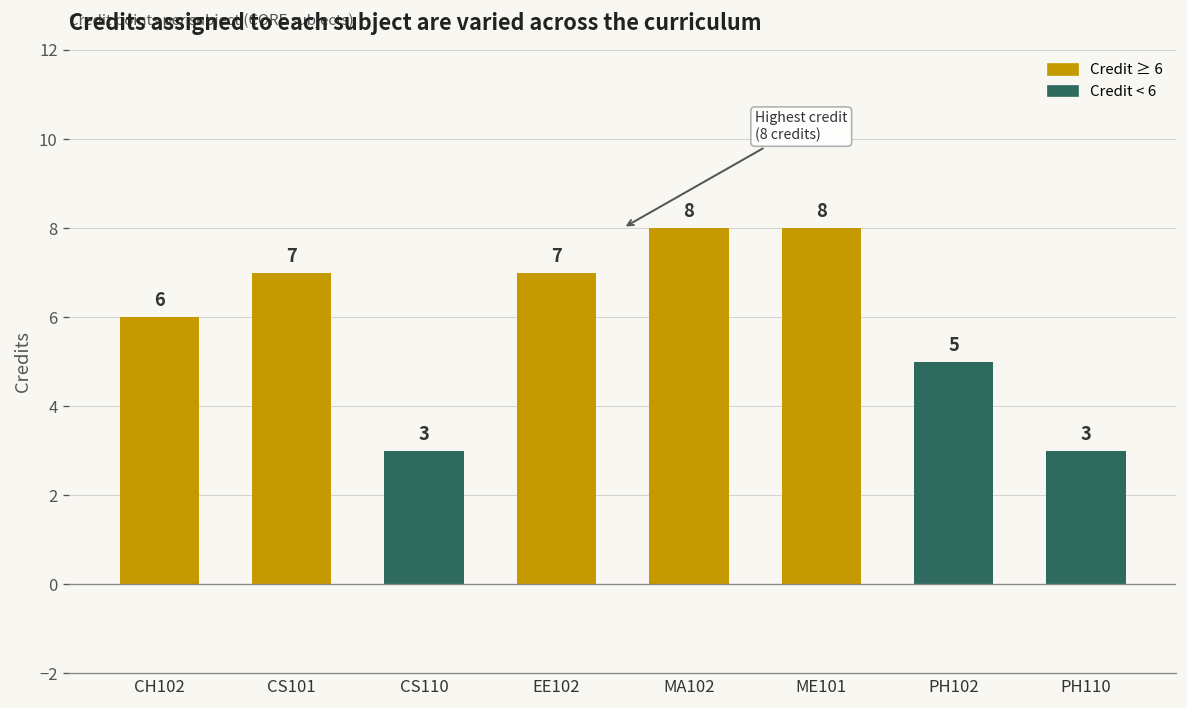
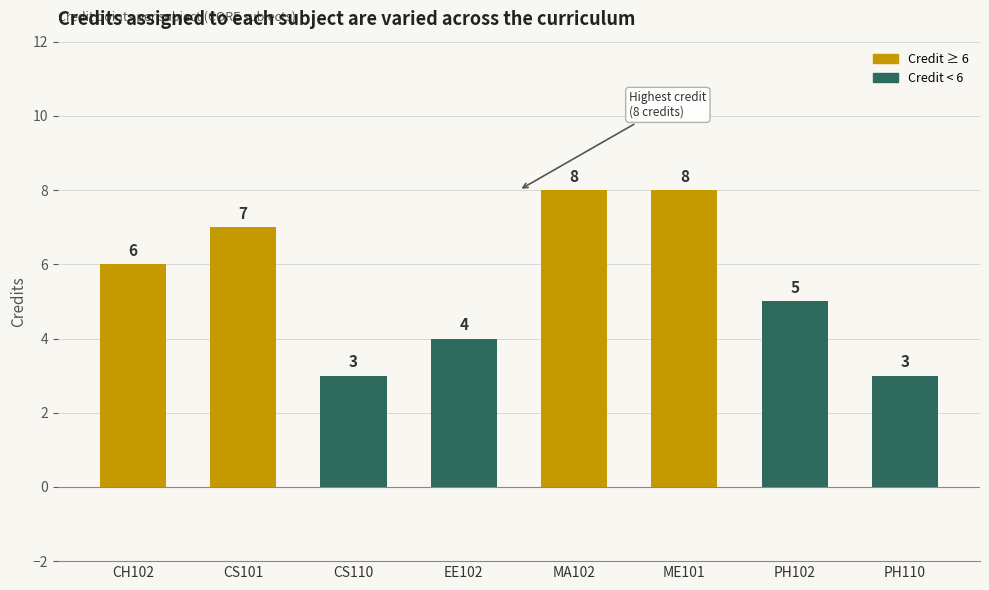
  {
    "CH102": 6,
    "CS101": 7,
    "CS110": 3,
-   "EE102": 7,
+   "EE102": 4,
    "PH102": 5,
    "PH110": 3
  }
